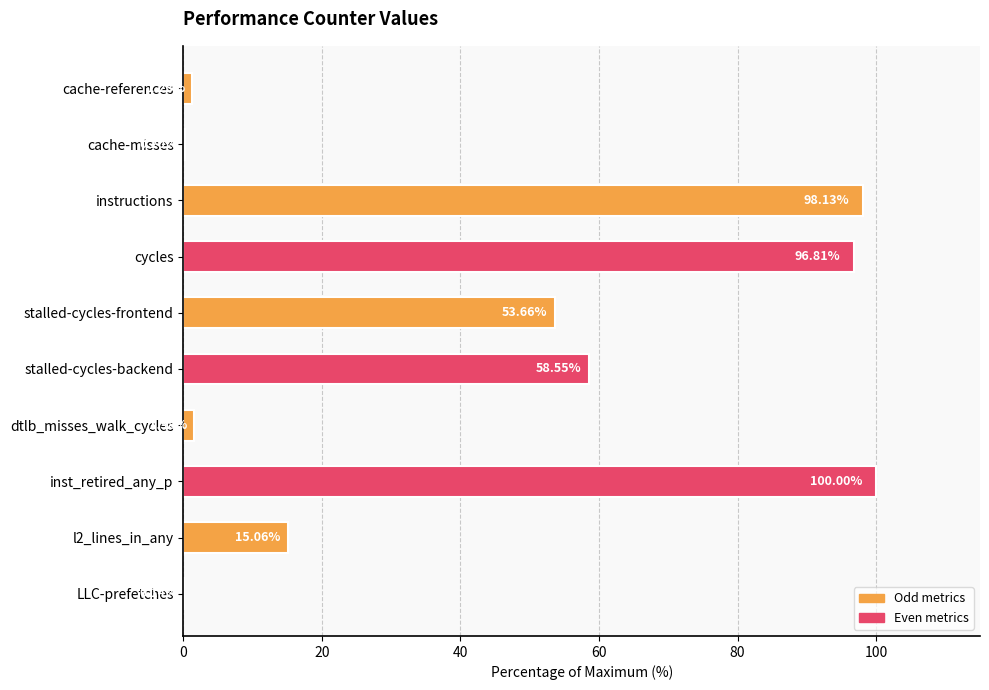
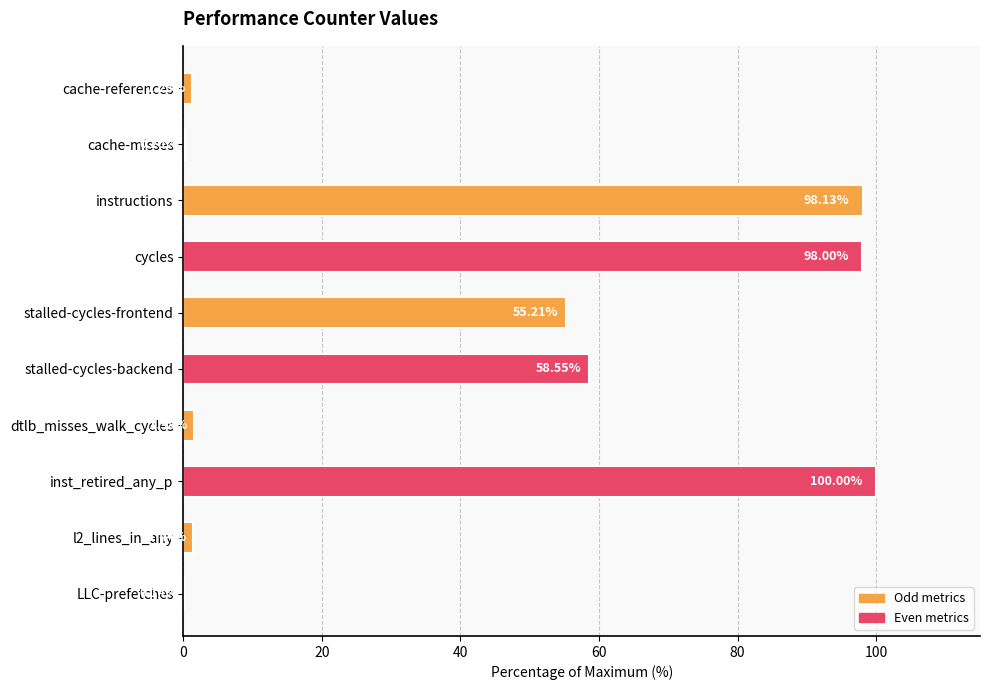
  {
    "instructions": "98.13%",
-   "cycles": "96.81%",
-   "stalled-cycles-frontend": "53.66%",
+   "cycles": "98.00%",
+   "stalled-cycles-frontend": "55.21%",
    "stalled-cycles-backend": "58.55%",
    "inst_retired_any_p": "100.00%",
-   "l2_lines_in_any": "15"
+   "l2_lines_in_any": "1"
  }
